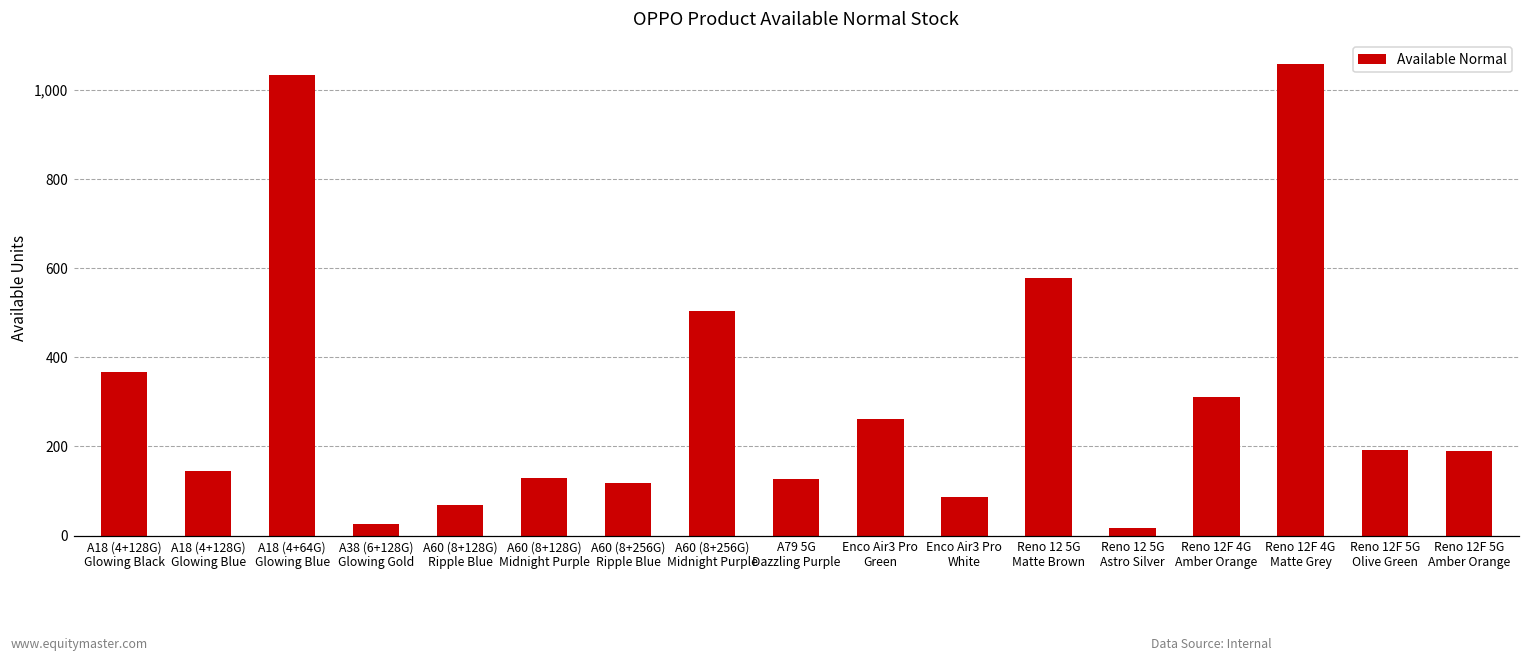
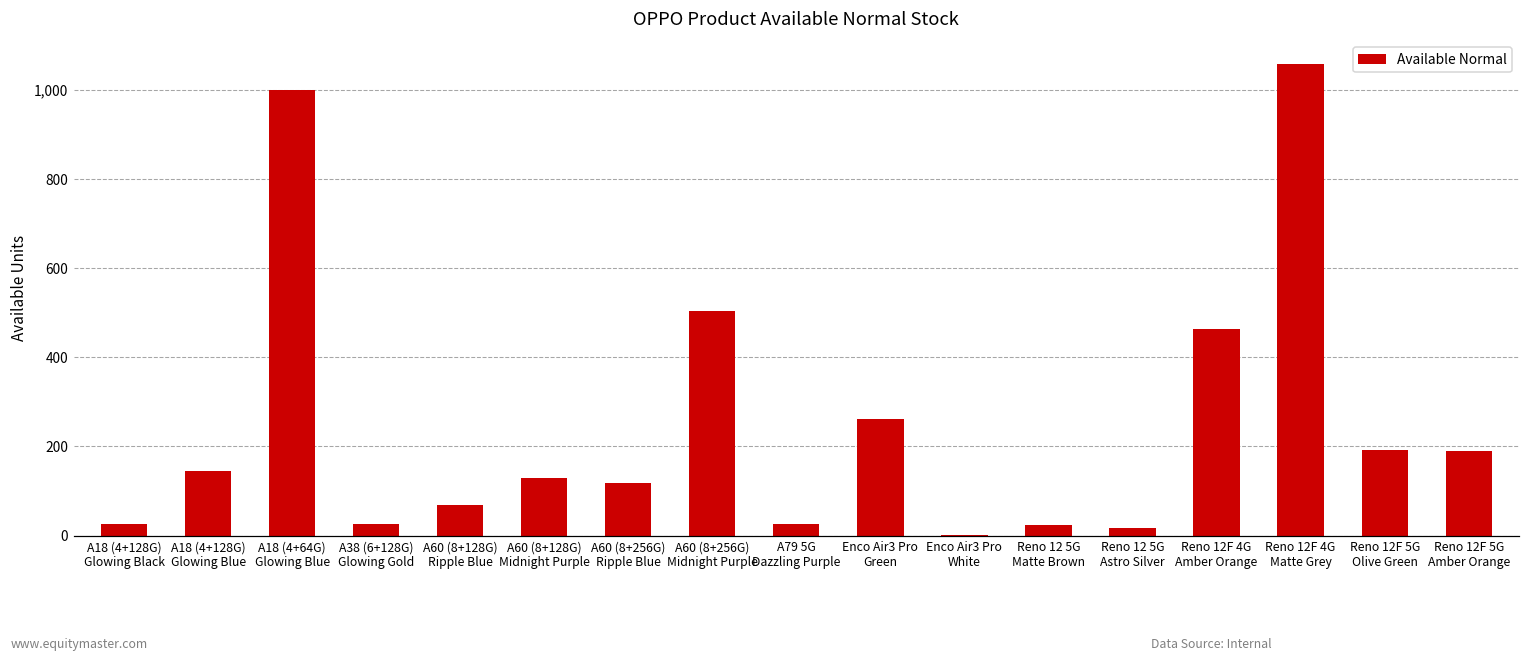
  {
-   "A18 (4+128G) Glowing Black": "370",
+   "A18 (4+128G) Glowing Black": "30",
    "A18 (4+128G) Glowing Blue": "150",
-   "A18 (4+64G) Glowing Blue": "1,030",
+   "A18 (4+64G) Glowing Blue": "1,000",
    "A38 (6+128G) Glowing Gold": "30",
    "A60 (8+128G) Ripple Blue": "70",
    "A60 (8+128G) Midnight Purple": "130",
    "A60 (8+256G) Ripple Blue": "120",
    "A60 (8+256G) Midnight Purple": "510",
-   "A79 5G Dazzling Purple": "130",
+   "A79 5G Dazzling Purple": "30",
    "Enco Air3 Pro Green": "260",
-   "Enco Air3 Pro White": "90",
-   "Reno 12 5G Matte Brown": "580",
+   "Enco Air3 Pro White": "0",
+   "Reno 12 5G Matte Brown": "20",
    "Reno 12 5G Astro Silver": "20",
-   "Reno 12F 4G Amber Orange": "310",
+   "Reno 12F 4G Amber Orange": "460",
    "Reno 12F 4G Matte Grey": "1,060",
    "Reno 12F 5G Olive Green": "190",
    "Reno 12F 5G Amber Orange": "190"
  }
